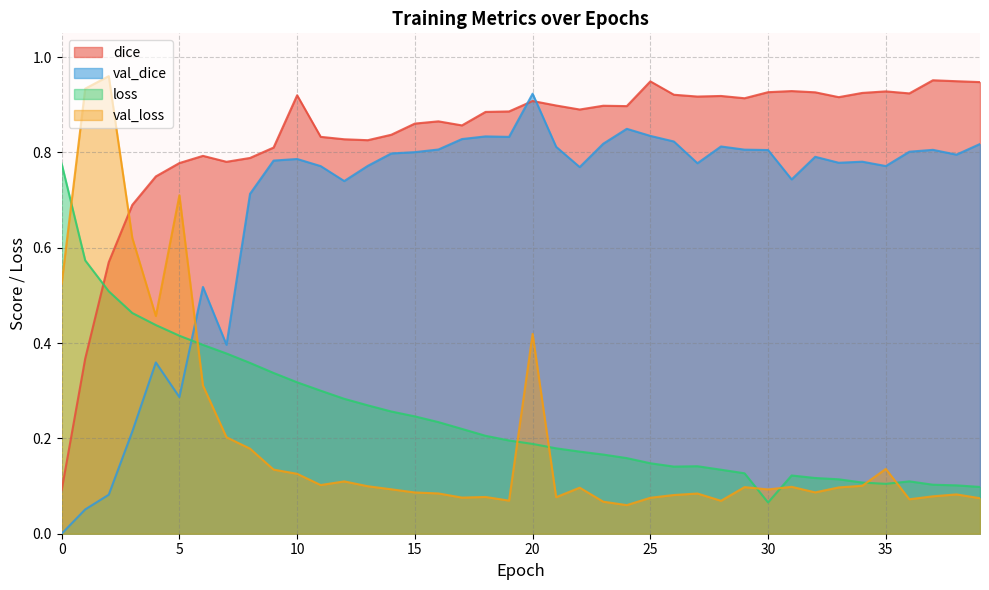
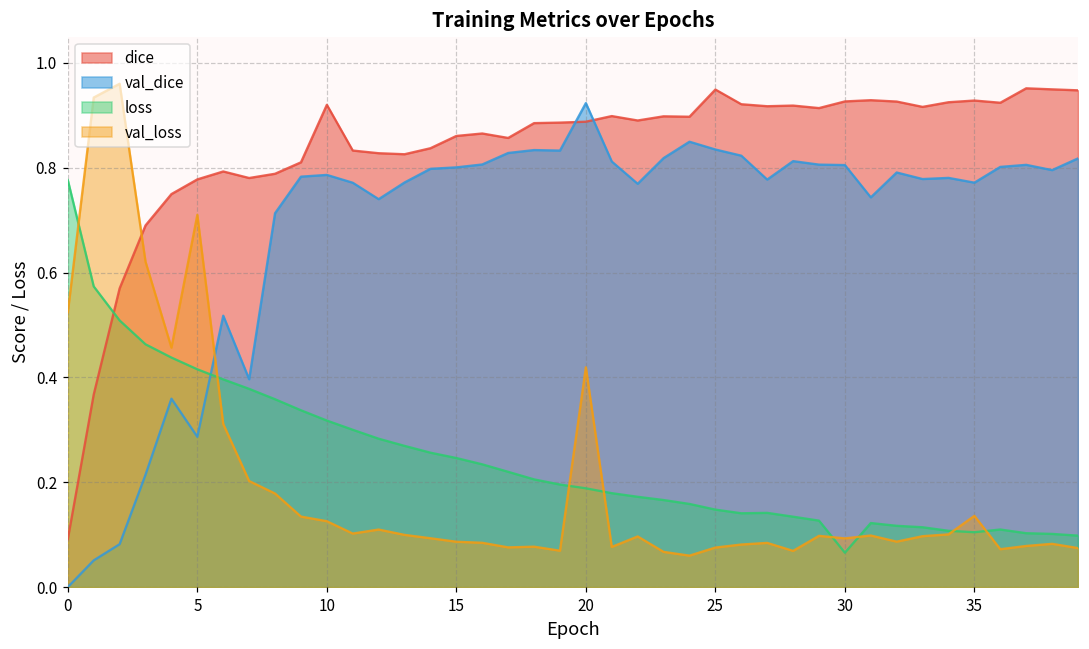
  {
    "dice": {
      "0": 0.09,
      "5": 0.78,
      "10": 0.92,
      "15": 0.86,
-     "20": 0.91,
+     "20": 0.89,
      "25": 0.95,
      "30": 0.93,
      "35": 0.93
    },
    "val_dice": {
      "0": 0.00,
      "5": 0.29,
      "10": 0.79,
      "15": 0.80,
      "20": 0.92,
      "25": 0.83,
      "30": 0.81,
      "35": 0.77
    },
    "loss": {
      "0": 0.78,
      "5": 0.42,
      "10": 0.32,
      "15": 0.25,
      "20": 0.19,
      "25": 0.15,
      "30": 0.07,
      "35": 0.10
    },
    "val_loss": {
      "0": 0.52,
      "5": 0.71,
      "10": 0.13,
      "15": 0.09,
      "20": 0.42,
      "25": 0.08,
      "30": 0.09,
      "35": 0.14
    }
  }
